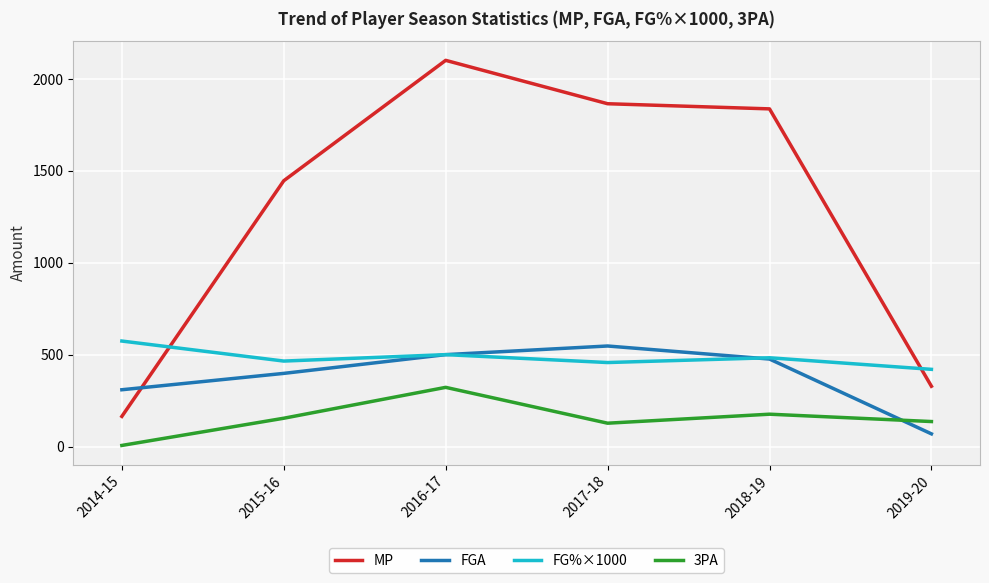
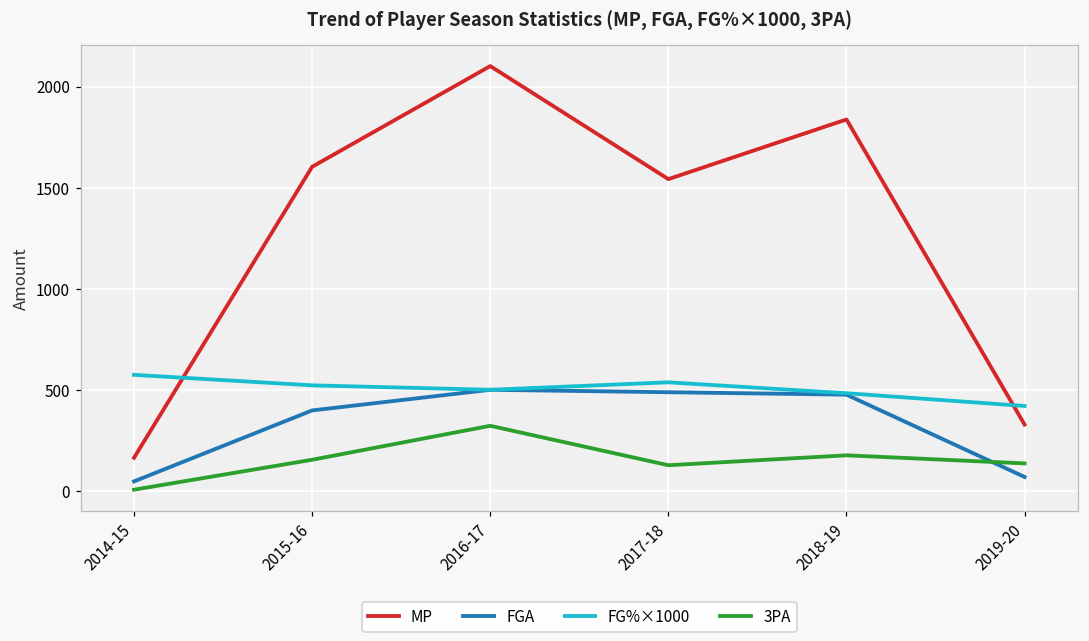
  {
    "MP": {
      "2014-15": 160,
-     "2015-16": 1450,
+     "2015-16": 1600,
      "2016-17": 2100,
-     "2017-18": 1870,
+     "2017-18": 1540,
      "2018-19": 1840,
      "2019-20": 330
    },
    "FGA": {
-     "2014-15": 310,
+     "2014-15": 50,
      "2015-16": 400,
-     "2017-18": 550,
+     "2017-18": 490,
      "2019-20": 70
    },
    "FG%×1000": {
      "2014-15": 570,
-     "2015-16": 470,
-     "2017-18": 460,
+     "2015-16": 520,
+     "2017-18": 540,
      "2019-20": 420
    },
    "3PA": {
      "2014-15": 10,
      "2015-16": 150,
      "2016-17": 320,
      "2017-18": 130,
      "2018-19": 180,
      "2019-20": 140
    }
  }
